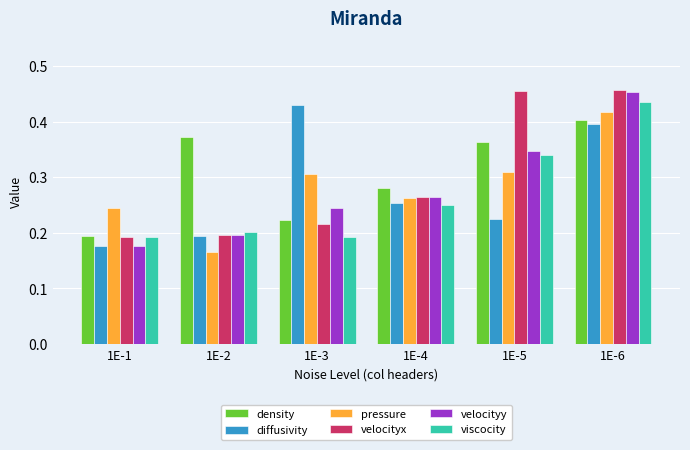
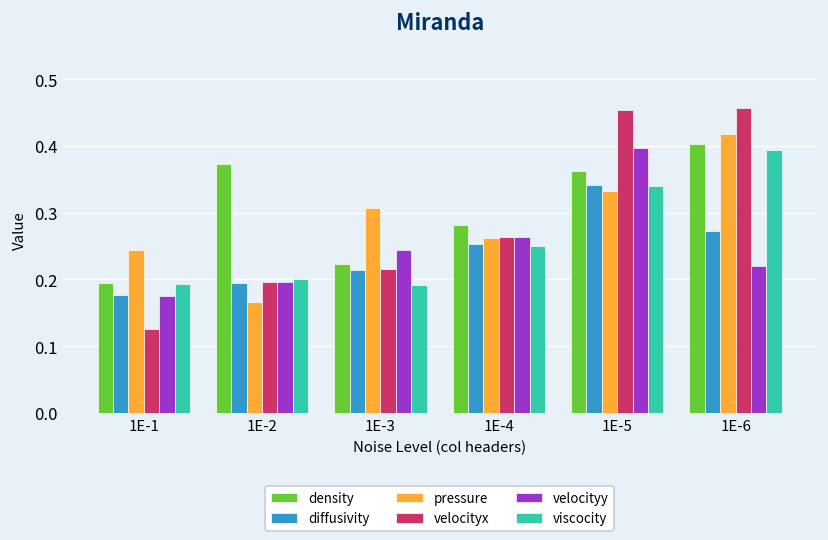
  {
    "density": {
      "1E-1": 0.19,
      "1E-2": 0.37,
      "1E-3": 0.22,
      "1E-4": 0.28,
      "1E-5": 0.36,
      "1E-6": 0.40
    },
    "diffusivity": {
      "1E-1": 0.18,
      "1E-2": 0.19,
-     "1E-3": 0.43,
+     "1E-3": 0.21,
      "1E-4": 0.25,
-     "1E-5": 0.22,
-     "1E-6": 0.40
+     "1E-5": 0.34,
+     "1E-6": 0.27
    },
    "pressure": {
      "1E-1": 0.24,
      "1E-2": 0.17,
      "1E-3": 0.31,
      "1E-4": 0.26,
-     "1E-5": 0.31,
+     "1E-5": 0.33,
      "1E-6": 0.42
    },
    "velocityx": {
-     "1E-1": 0.19,
+     "1E-1": 0.13,
      "1E-2": 0.20,
      "1E-3": 0.22,
      "1E-4": 0.26,
      "1E-5": 0.45,
      "1E-6": 0.46
    },
    "velocityy": {
      "1E-1": 0.18,
      "1E-2": 0.20,
      "1E-3": 0.24,
      "1E-4": 0.26,
-     "1E-5": 0.35,
-     "1E-6": 0.45
+     "1E-5": 0.40,
+     "1E-6": 0.22
    },
    "viscocity": {
      "1E-1": 0.19,
      "1E-2": 0.20,
      "1E-3": 0.19,
      "1E-4": 0.25,
      "1E-5": 0.34,
-     "1E-6": 0.44
+     "1E-6": 0.39
    }
  }
